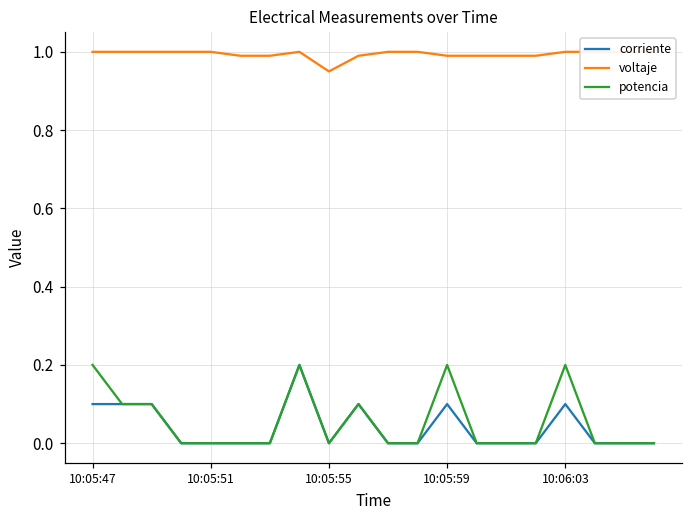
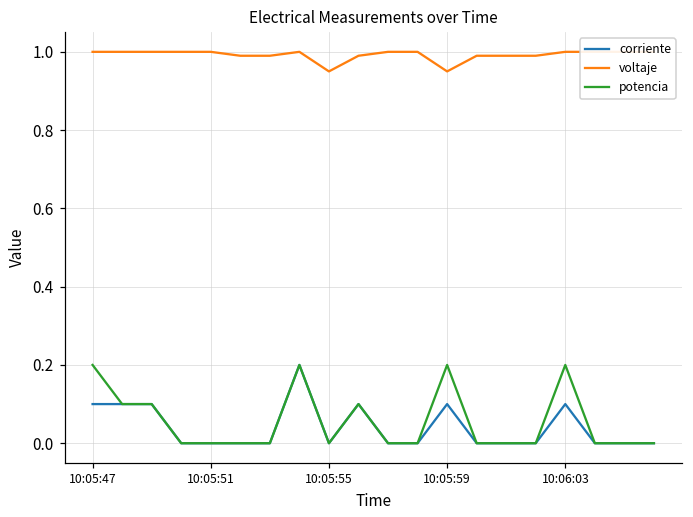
  {
    "corriente": {
      "10:05:47": 0.10,
      "10:05:59": 0.10,
      "10:06:03": 0.10
    },
    "voltaje": {
      "10:05:47": 1.00,
      "10:05:51": 1.00,
      "10:05:55": 0.95,
-     "10:05:59": 0.99,
+     "10:05:59": 0.95,
      "10:06:03": 1.00
    },
    "potencia": {
      "10:05:47": 0.20,
      "10:05:59": 0.20,
      "10:06:03": 0.20
    }
  }
